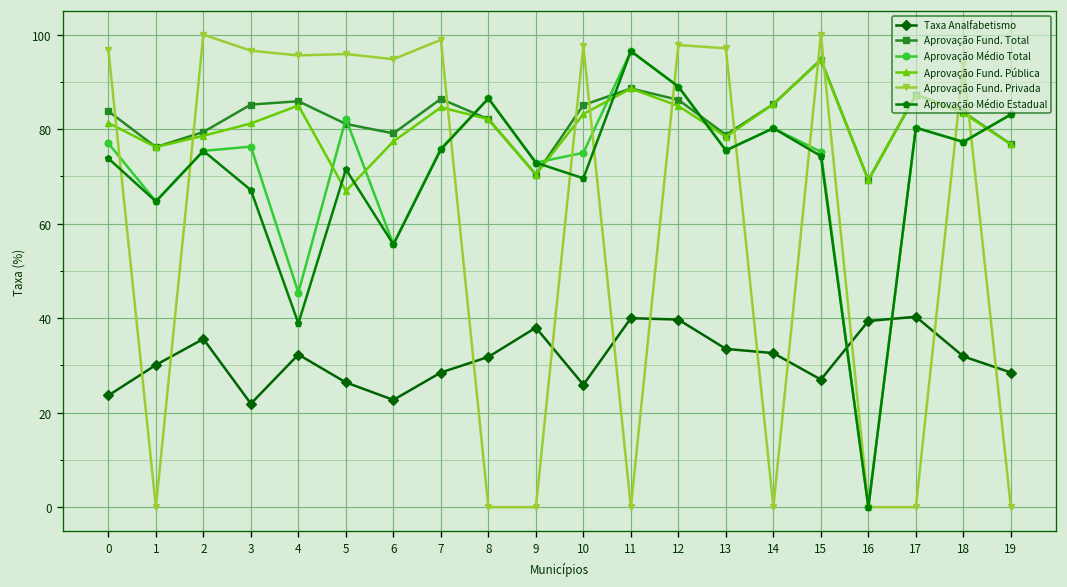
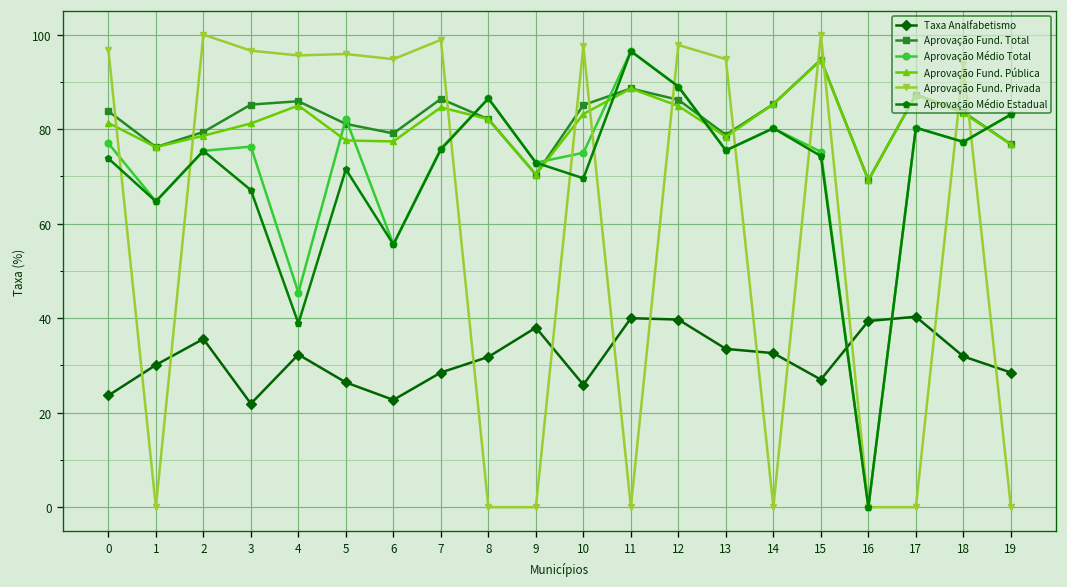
  {
    "Aprovação Médio Total": {
      "0": 77,
      "3": 76,
      "4": 45,
      "5": 82,
      "10": 75,
      "15": 75
    },
    "Aprovação Fund. Pública": {
      "0": 81,
      "2": 79,
      "3": 81,
      "4": 85,
-     "5": 67,
+     "5": 78,
      "6": 77,
      "7": 85,
      "10": 83,
      "12": 85
    },
    "Aprovação Fund. Privada": {
      "0": 97,
      "1": 0,
      "2": 100,
      "3": 97,
      "4": 96,
      "5": 96,
      "6": 95,
      "7": 99,
      "8": 0,
      "9": 0,
      "10": 98,
      "11": 0,
      "12": 98,
-     "13": 97,
+     "13": 95,
      "14": 0,
      "15": 100,
      "17": 0,
      "19": 0
    }
  }
